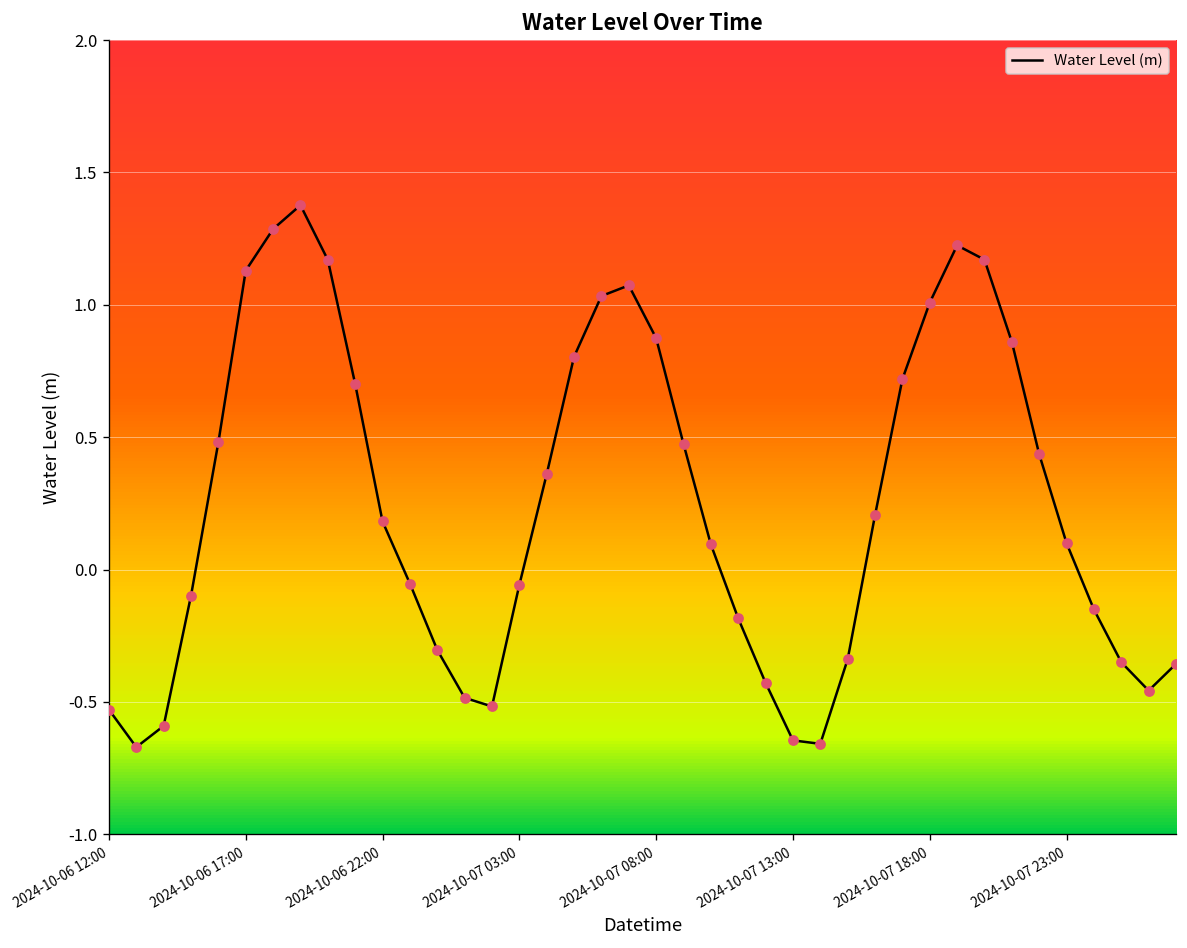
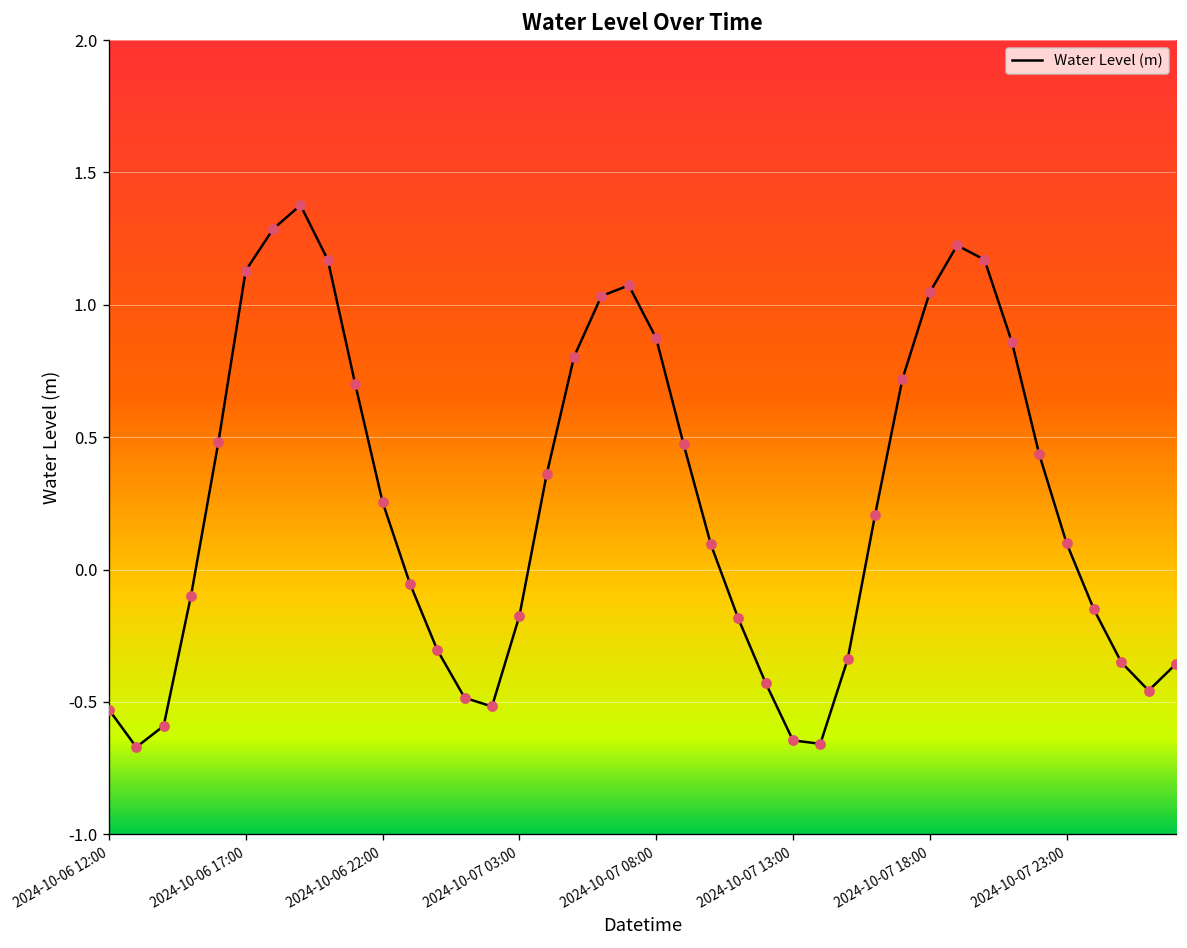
  {
    "2024-10-06 12:00": -0.53,
    "2024-10-06 17:00": 1.13,
-   "2024-10-06 22:00": 0.18,
-   "2024-10-07 03:00": -0.06,
+   "2024-10-06 22:00": 0.26,
+   "2024-10-07 03:00": -0.18,
    "2024-10-07 08:00": 0.87,
    "2024-10-07 13:00": -0.65,
-   "2024-10-07 18:00": 1.01,
+   "2024-10-07 18:00": 1.05,
    "2024-10-07 23:00": 0.10
  }
